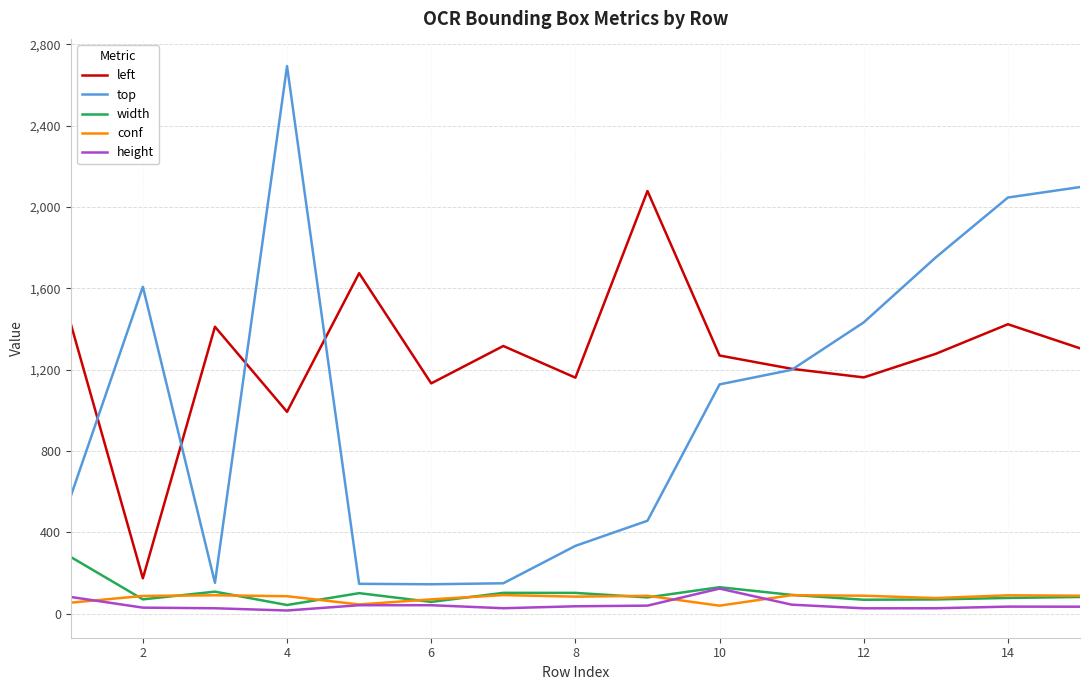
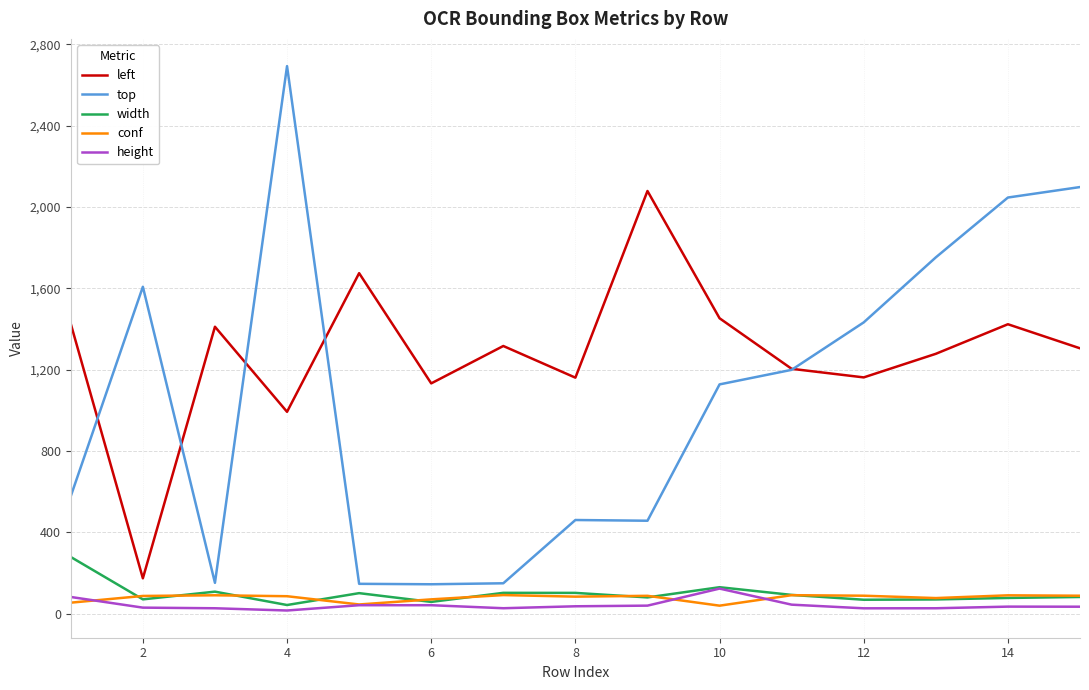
  {
    "left": {
      "2": "170",
      "4": "990",
      "6": "1,130",
      "8": "1,160",
-     "10": "1,270",
+     "10": "1,450",
      "12": "1,160",
      "14": "1,420"
    },
    "top": {
      "2": "1,610",
      "4": "2,690",
      "6": "140",
-     "8": "330",
+     "8": "460",
      "10": "1,130",
      "12": "1,430",
      "14": "2,050"
    },
    "width": {
      "2": "70",
      "4": "40",
      "8": "100",
      "12": "70",
      "14": "80"
    },
    "conf": {
      "2": "90",
      "4": "90",
      "8": "80",
      "10": "40",
      "12": "90",
      "14": "90"
    },
    "height": {
      "2": "30",
      "4": "20",
      "6": "40",
      "8": "40",
      "12": "30",
      "14": "30"
    }
  }
